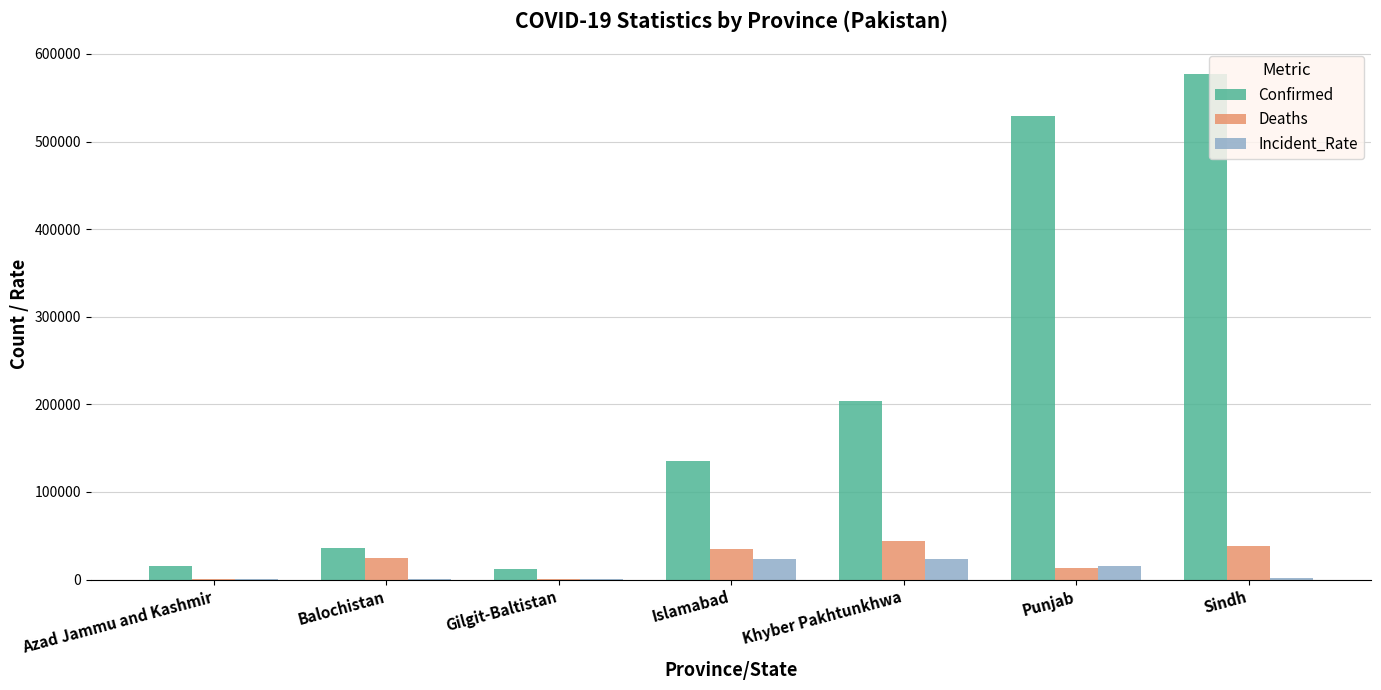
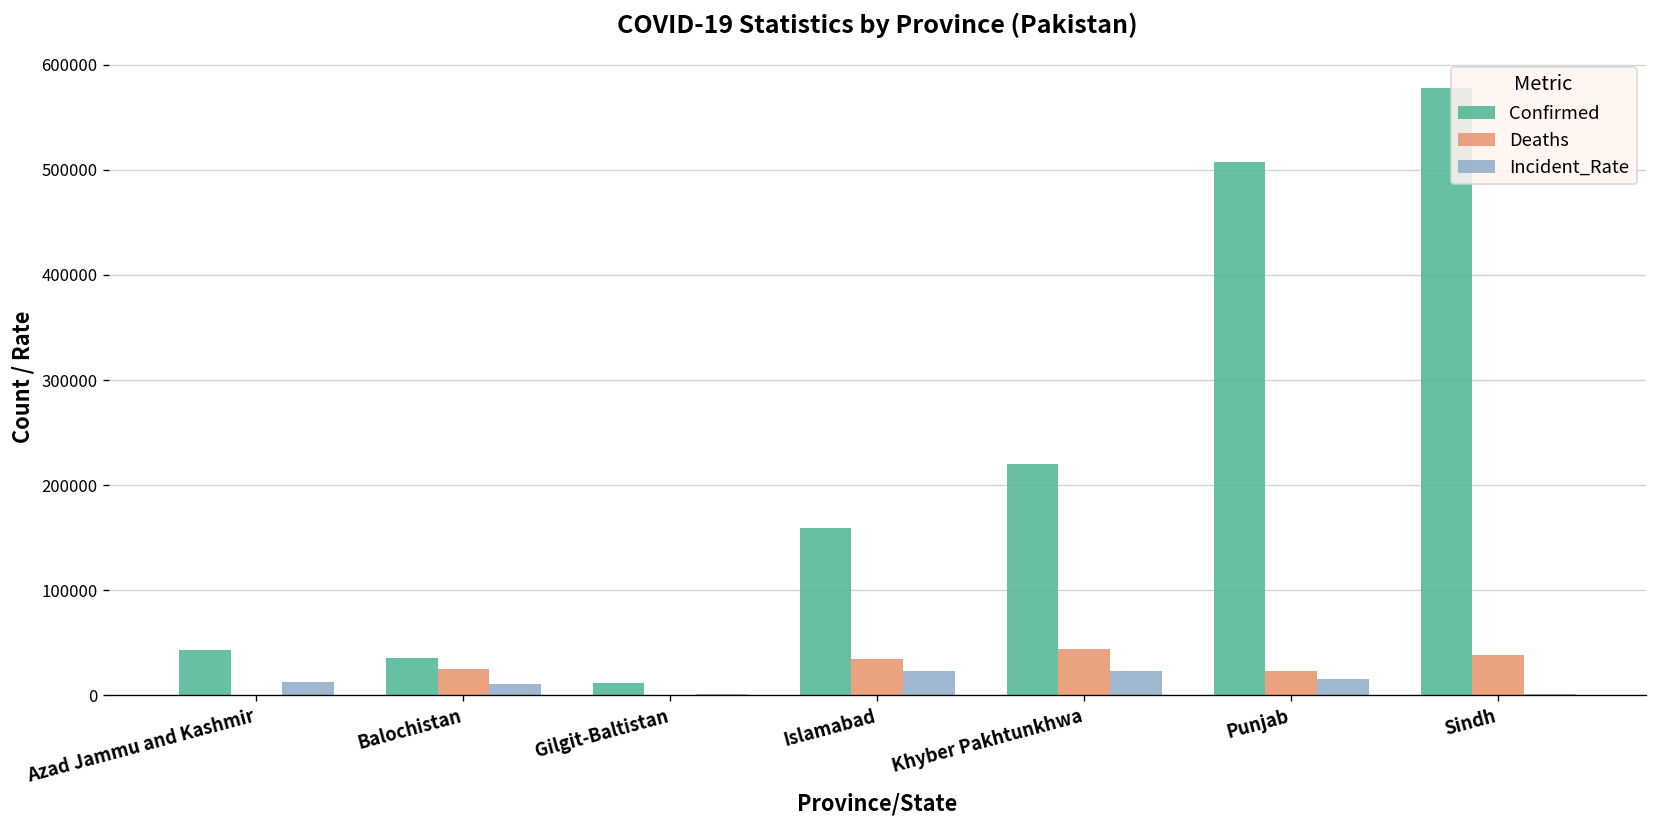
  {
    "Confirmed": {
-     "Azad Jammu and Kashmir": 20000,
+     "Azad Jammu and Kashmir": 40000,
      "Balochistan": 40000,
      "Gilgit-Baltistan": 10000,
-     "Islamabad": 140000,
-     "Khyber Pakhtunkhwa": 200000,
-     "Punjab": 530000,
+     "Islamabad": 160000,
+     "Khyber Pakhtunkhwa": 220000,
+     "Punjab": 510000,
      "Sindh": 580000
    },
    "Deaths": {
      "Balochistan": 30000,
      "Islamabad": 30000,
      "Khyber Pakhtunkhwa": 40000,
-     "Punjab": 10000,
+     "Punjab": 20000,
      "Sindh": 40000
    },
    "Incident_Rate": {
-     "Azad Jammu and Kashmir": 0,
-     "Balochistan": 0,
+     "Azad Jammu and Kashmir": 10000,
+     "Balochistan": 10000,
      "Islamabad": 20000,
      "Khyber Pakhtunkhwa": 20000,
      "Punjab": 20000
    }
  }
